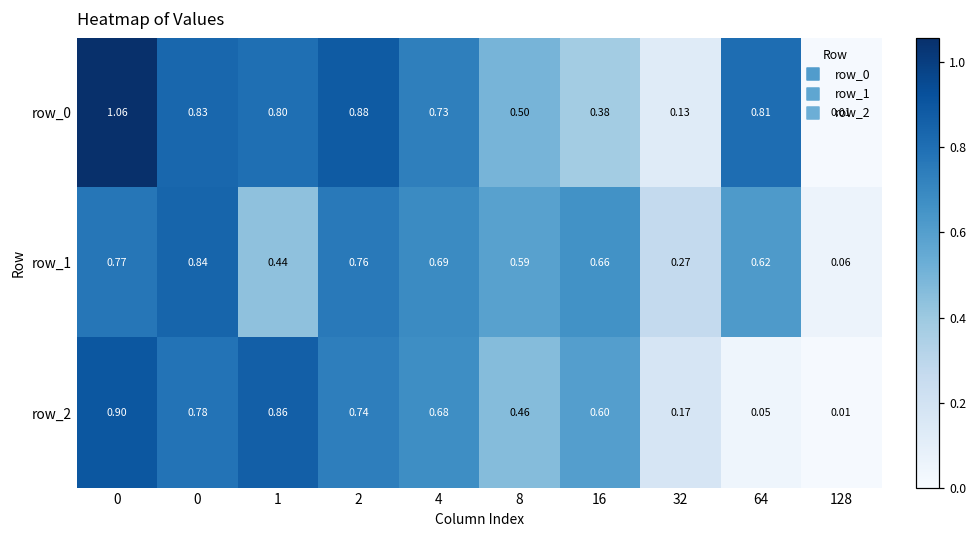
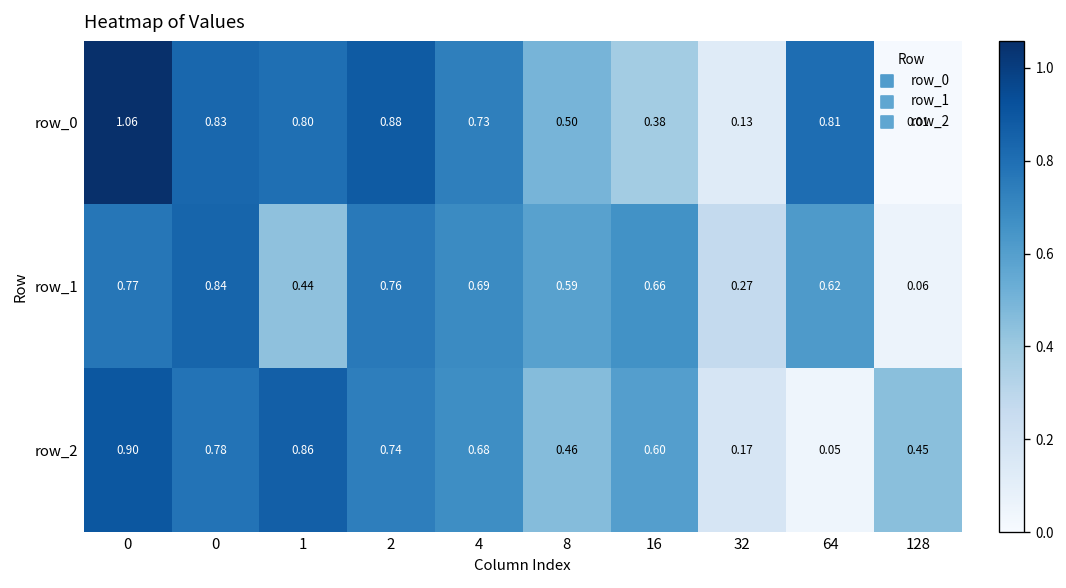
  {
    "row_0": {
      "1": 0.80,
      "2": 0.88,
      "4": 0.73,
      "8": 0.50,
      "16": 0.38,
      "32": 0.13,
      "64": 0.81,
      "128": 0.01
    },
    "row_1": {
      "1": 0.44,
      "2": 0.76,
      "4": 0.69,
      "8": 0.59,
      "16": 0.66,
      "32": 0.27,
      "64": 0.62,
      "128": 0.06
    },
    "row_2": {
      "1": 0.86,
      "2": 0.74,
      "4": 0.68,
      "8": 0.46,
      "16": 0.60,
      "32": 0.17,
      "64": 0.05,
-     "128": 0.01
+     "128": 0.45
    }
  }
